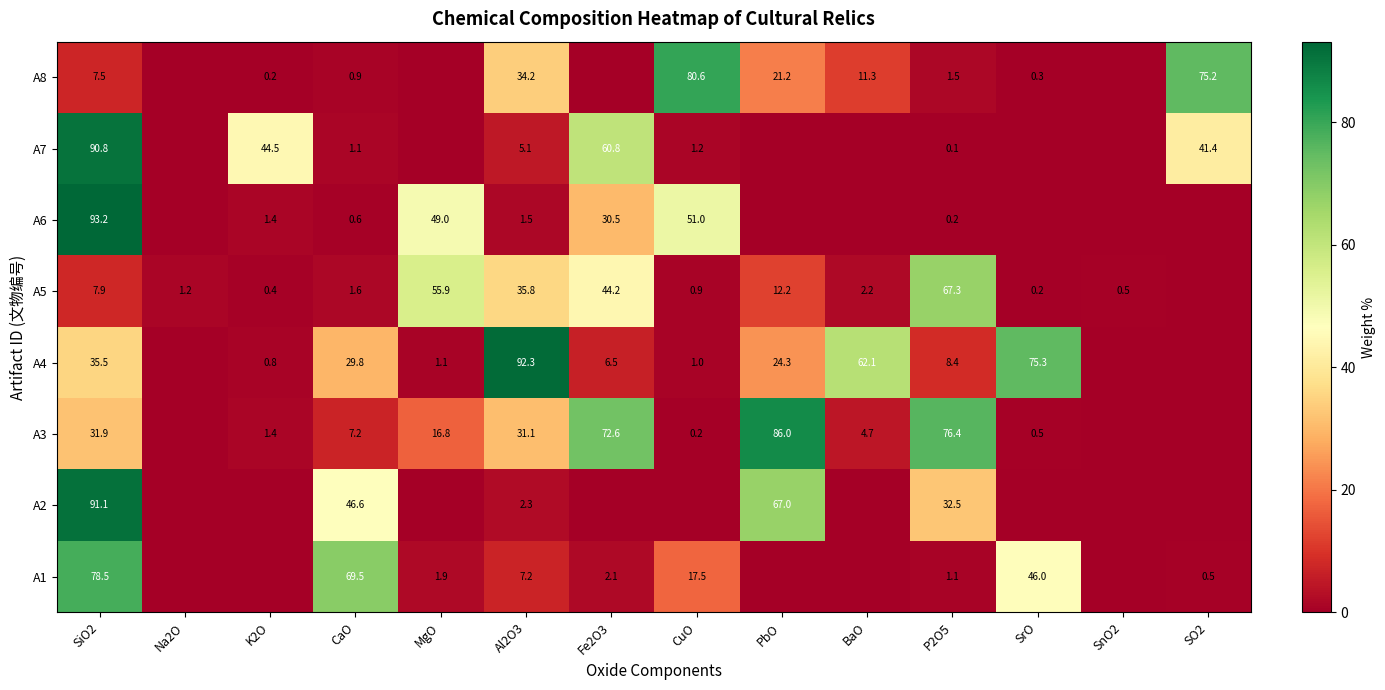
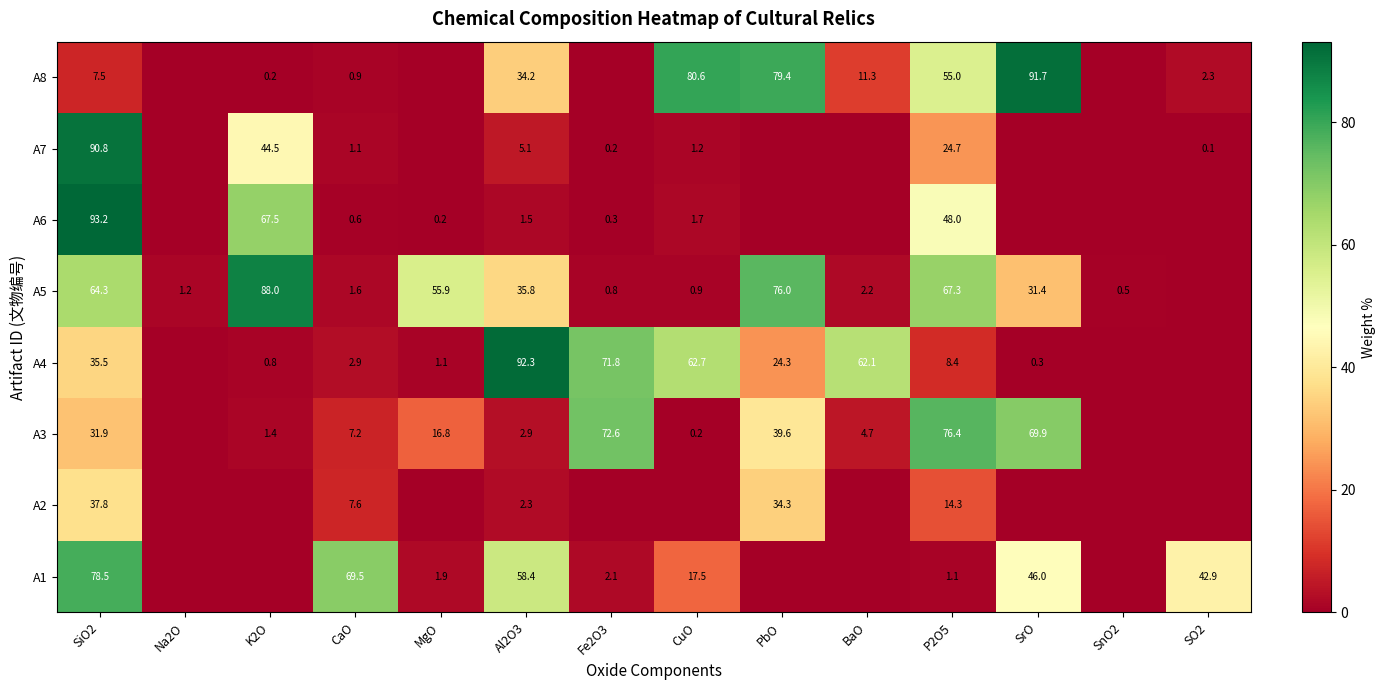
  {
    "A8": {
      "SiO2": 7.5,
      "K2O": 0.2,
      "CaO": 0.9,
      "Al2O3": 34.2,
      "CuO": 80.6,
-     "PbO": 21.2,
+     "PbO": 79.4,
      "BaO": 11.3,
-     "P2O5": 1.5,
-     "SrO": 0.3,
-     "SO2": 75.2
+     "P2O5": 55.0,
+     "SrO": 91.7,
+     "SO2": 2.3
    },
    "A7": {
      "SiO2": 90.8,
      "K2O": 44.5,
      "CaO": 1.1,
      "Al2O3": 5.1,
-     "Fe2O3": 60.8,
+     "Fe2O3": 0.2,
      "CuO": 1.2,
-     "P2O5": 0.1,
-     "SO2": 41.4
+     "P2O5": 24.7,
+     "SO2": 0.1
    },
    "A6": {
      "SiO2": 93.2,
-     "K2O": 1.4,
+     "K2O": 67.5,
      "CaO": 0.6,
-     "MgO": 49.0,
+     "MgO": 0.2,
      "Al2O3": 1.5,
-     "Fe2O3": 30.5,
-     "CuO": 51.0,
-     "P2O5": 0.2
+     "Fe2O3": 0.3,
+     "CuO": 1.7,
+     "P2O5": 48.0
    },
    "A5": {
-     "SiO2": 7.9,
+     "SiO2": 64.3,
      "Na2O": 1.2,
-     "K2O": 0.4,
+     "K2O": 88.0,
      "CaO": 1.6,
      "MgO": 55.9,
      "Al2O3": 35.8,
-     "Fe2O3": 44.2,
+     "Fe2O3": 0.8,
      "CuO": 0.9,
-     "PbO": 12.2,
+     "PbO": 76.0,
      "BaO": 2.2,
      "P2O5": 67.3,
-     "SrO": 0.2,
+     "SrO": 31.4,
      "SnO2": 0.5
    },
    "A4": {
      "SiO2": 35.5,
      "K2O": 0.8,
-     "CaO": 29.8,
+     "CaO": 2.9,
      "MgO": 1.1,
      "Al2O3": 92.3,
-     "Fe2O3": 6.5,
-     "CuO": 1.0,
+     "Fe2O3": 71.8,
+     "CuO": 62.7,
      "PbO": 24.3,
      "BaO": 62.1,
      "P2O5": 8.4,
-     "SrO": 75.3
+     "SrO": 0.3
    },
    "A3": {
      "SiO2": 31.9,
      "K2O": 1.4,
      "CaO": 7.2,
      "MgO": 16.8,
-     "Al2O3": 31.1,
+     "Al2O3": 2.9,
      "Fe2O3": 72.6,
      "CuO": 0.2,
-     "PbO": 86.0,
+     "PbO": 39.6,
      "BaO": 4.7,
      "P2O5": 76.4,
-     "SrO": 0.5
+     "SrO": 69.9
    },
    "A2": {
-     "SiO2": 91.1,
-     "CaO": 46.6,
+     "SiO2": 37.8,
+     "CaO": 7.6,
      "Al2O3": 2.3,
-     "PbO": 67.0,
-     "P2O5": 32.5
+     "PbO": 34.3,
+     "P2O5": 14.3
    },
    "A1": {
      "SiO2": 78.5,
      "CaO": 69.5,
      "MgO": 1.9,
-     "Al2O3": 7.2,
+     "Al2O3": 58.4,
      "Fe2O3": 2.1,
      "CuO": 17.5,
      "P2O5": 1.1,
      "SrO": 46.0,
-     "SO2": 0.5
+     "SO2": 42.9
    }
  }
